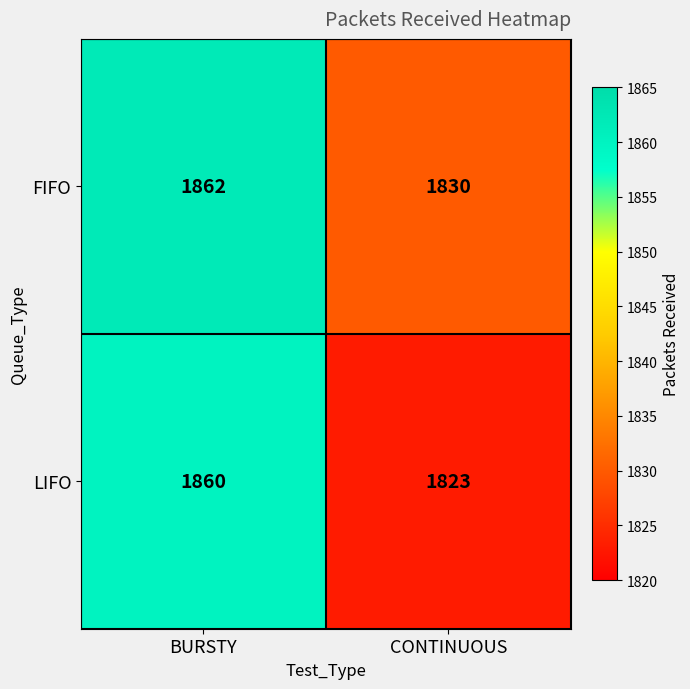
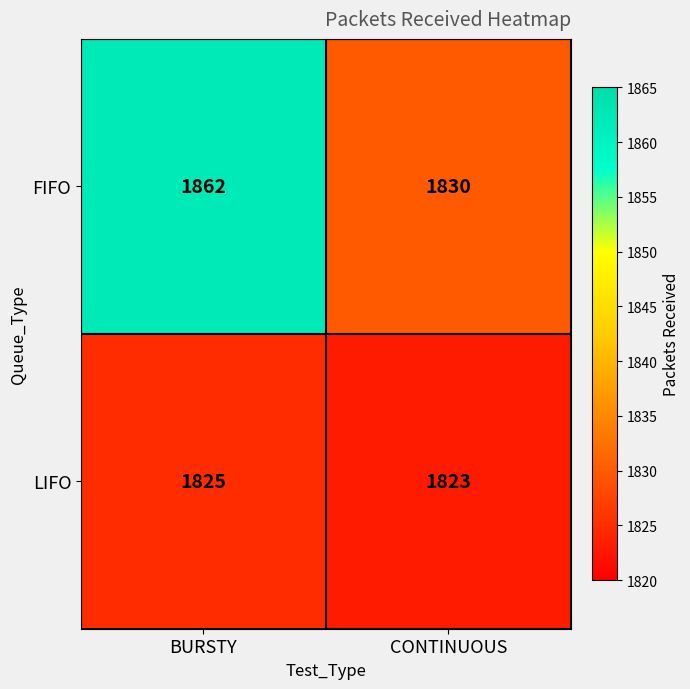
  {
    "FIFO": {
      "BURSTY": 1862,
      "CONTINUOUS": 1830
    },
    "LIFO": {
-     "BURSTY": 1860,
+     "BURSTY": 1825,
      "CONTINUOUS": 1823
    }
  }
